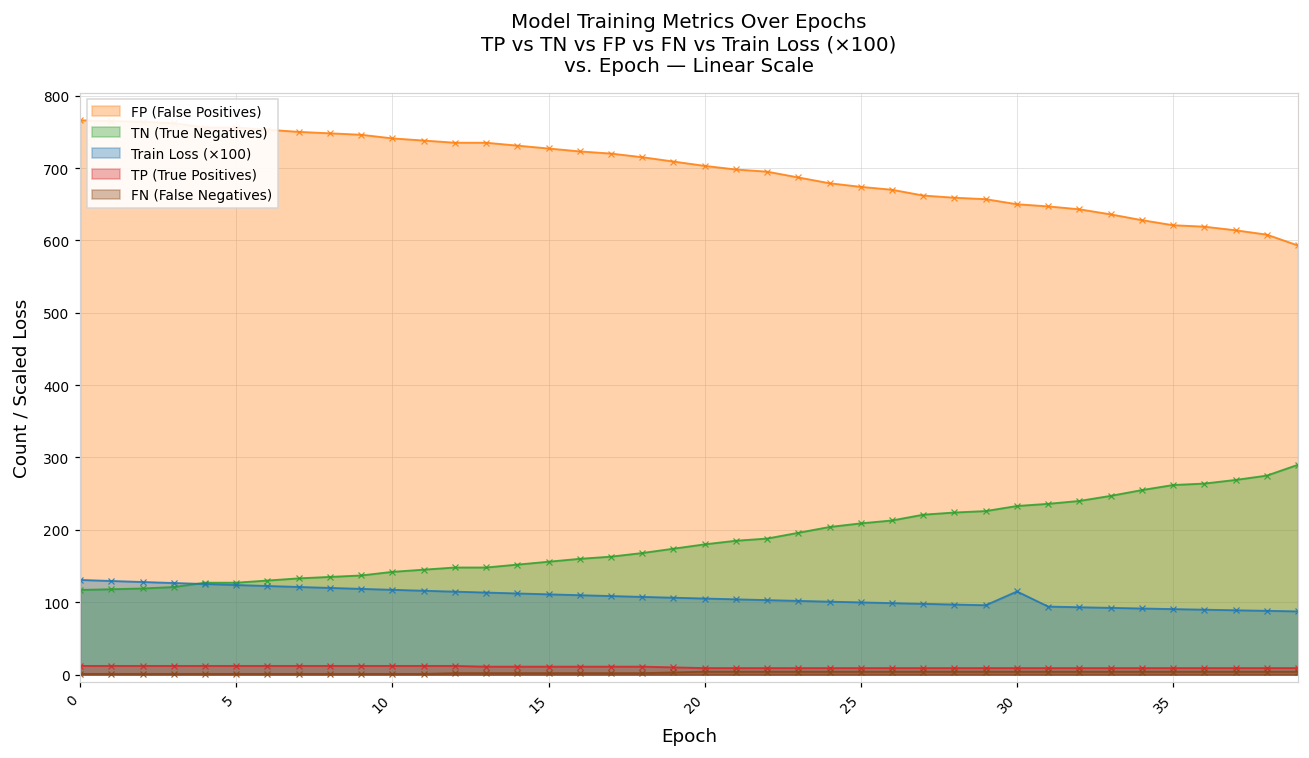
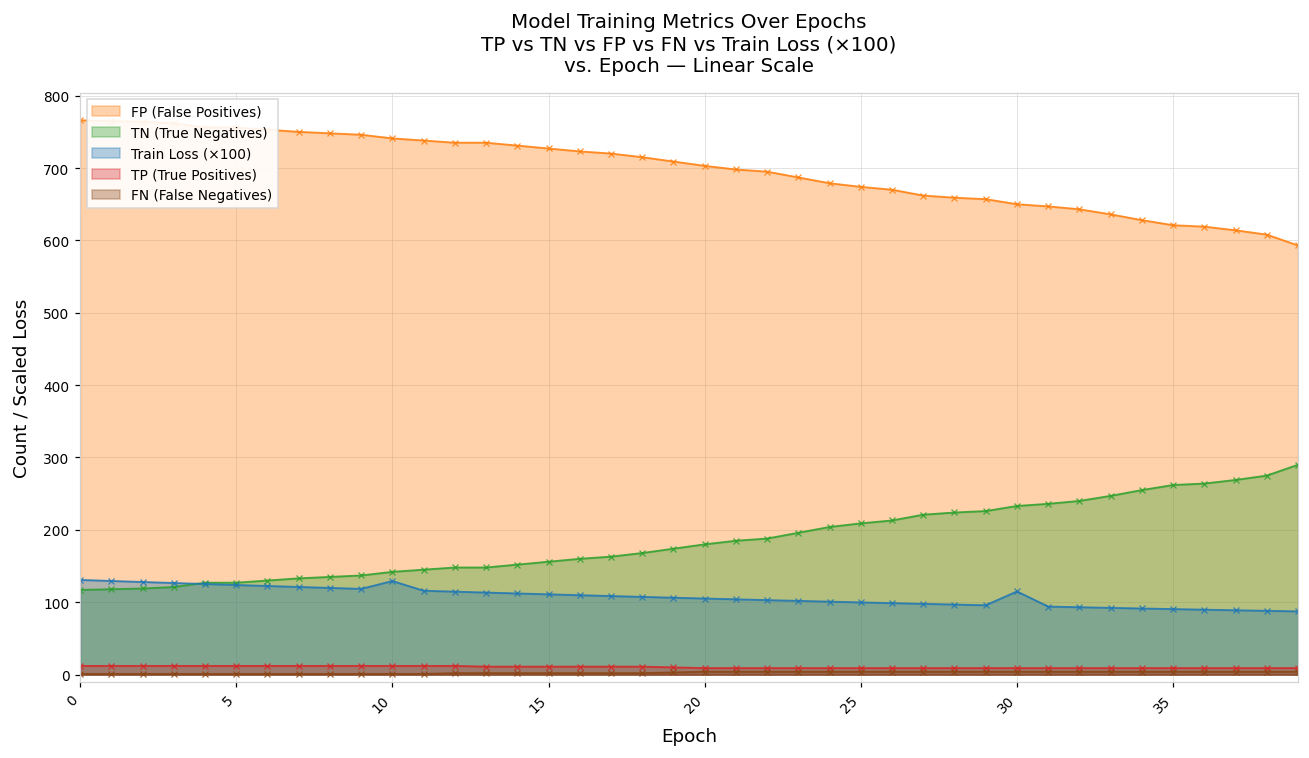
  {
    "TN (True Negatives)": {
      "0": 120,
      "10": 140,
      "15": 160,
      "20": 180,
      "25": 210,
      "30": 230,
      "35": 260
    },
    "Train Loss (×100)": {
      "0": 130,
-     "10": 120,
+     "10": 130,
      "15": 110,
      "20": 110,
      "25": 100,
      "30": 110,
      "35": 90
    }
  }
